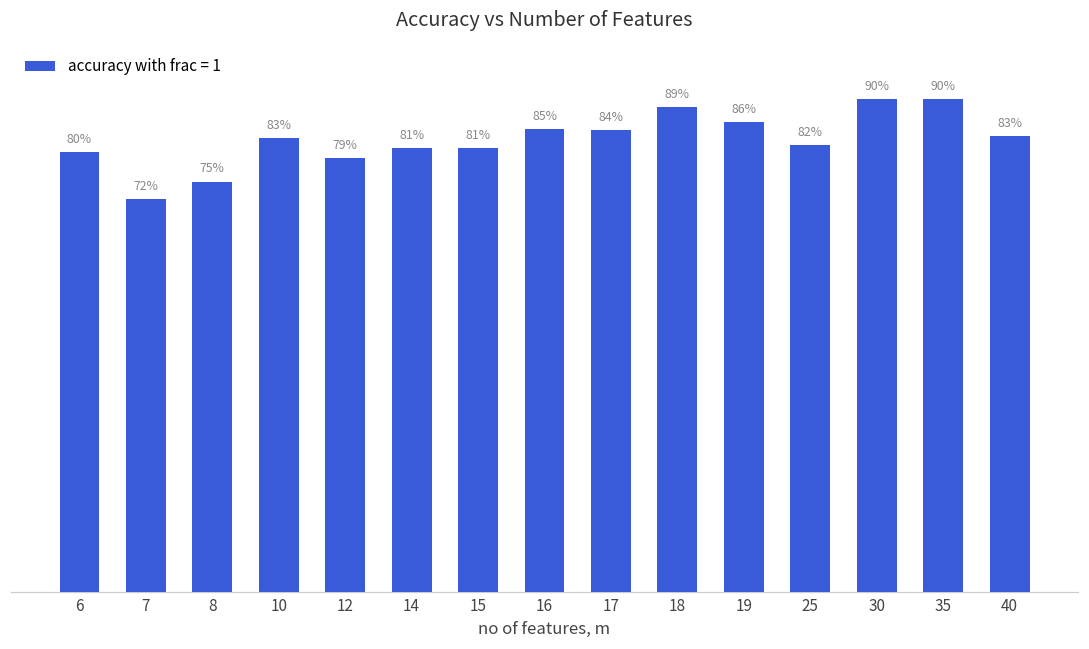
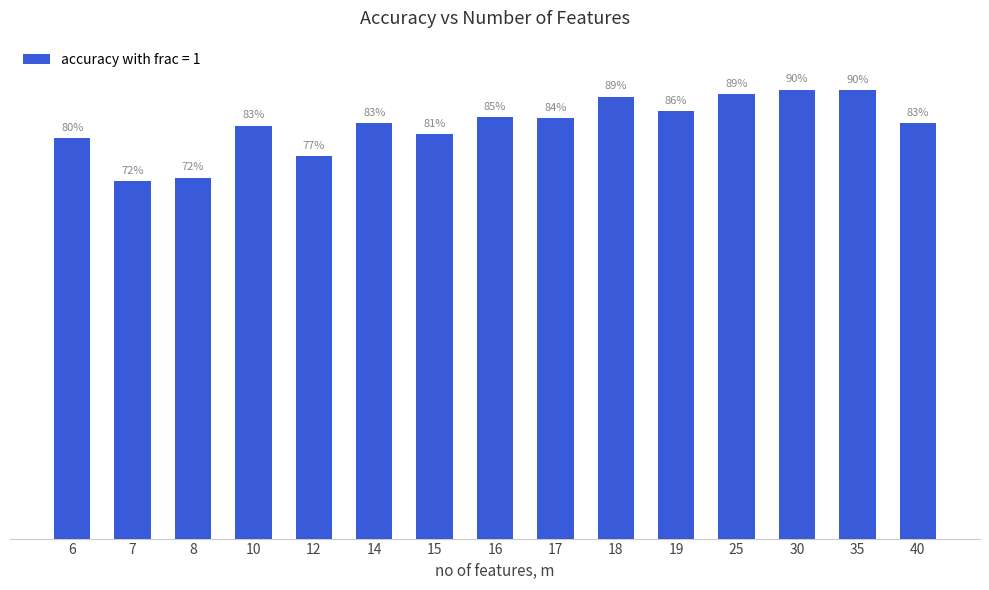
  {
    "6": "80%",
    "7": "72%",
-   "8": "75%",
+   "8": "72%",
    "10": "83%",
-   "12": "79%",
-   "14": "81%",
+   "12": "77%",
+   "14": "83%",
    "15": "81%",
    "16": "85%",
    "17": "84%",
    "18": "89%",
    "19": "86%",
-   "25": "82%",
+   "25": "89%",
    "30": "90%",
    "35": "90%",
    "40": "83%"
  }
